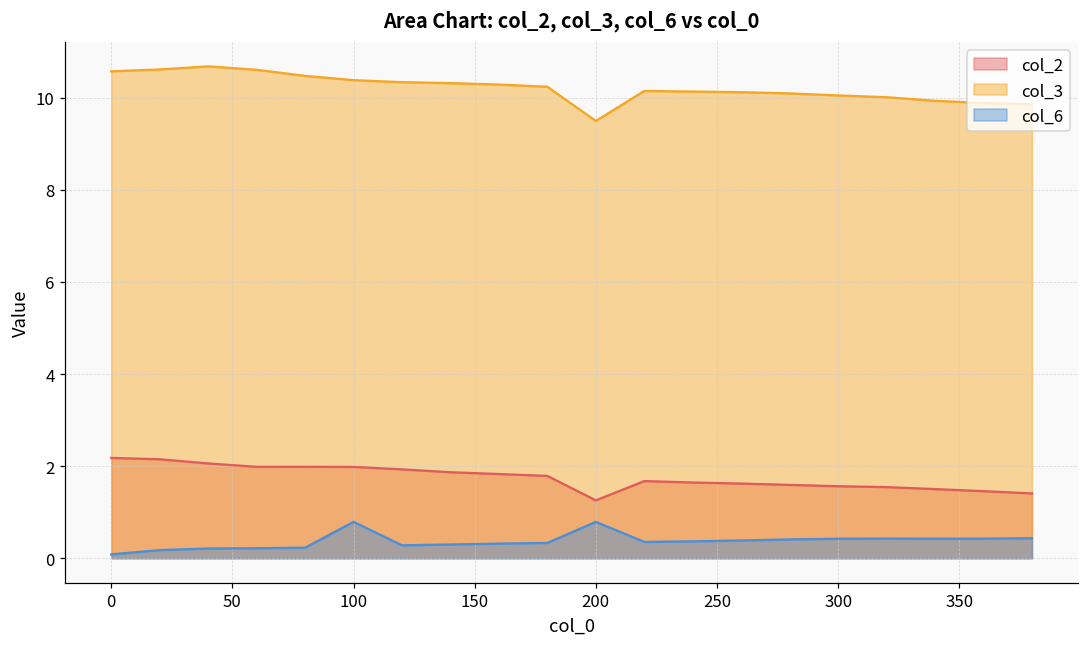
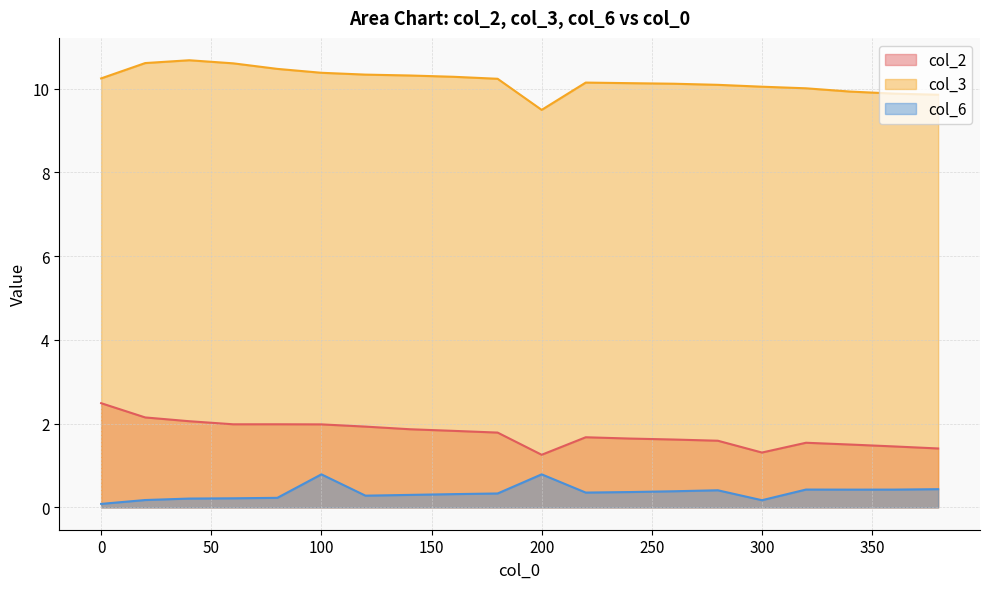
  {
    "col_2": {
-     "0": 2.2,
+     "0": 2.5,
      "100": 2.0,
      "200": 1.3,
-     "300": 1.6
+     "300": 1.3
    },
    "col_3": {
-     "0": 10.6,
+     "0": 10.2,
      "100": 10.4,
      "200": 9.5,
      "300": 10.0
    },
    "col_6": {
      "0": 0.1,
      "100": 0.8,
      "200": 0.8,
-     "300": 0.4
+     "300": 0.2
    }
  }
